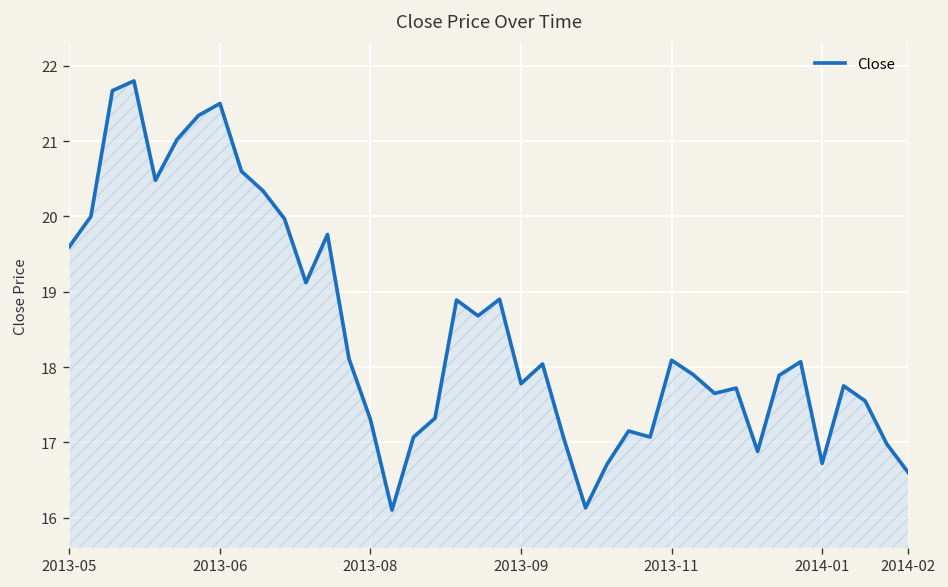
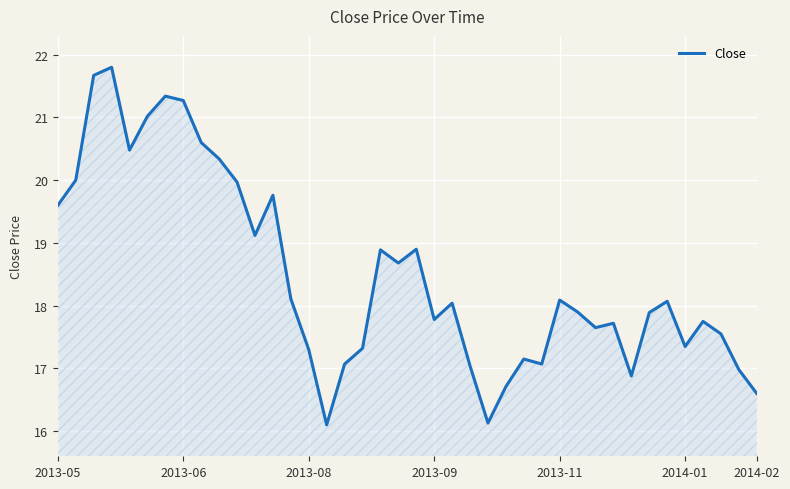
  {
    "2013-05": 19.6,
-   "2013-06": 21.5,
+   "2013-06": 21.3,
    "2013-08": 17.3,
    "2013-09": 17.8,
    "2013-11": 18.1,
-   "2014-01": 16.7,
+   "2014-01": 17.4,
    "2014-02": 16.6
  }
